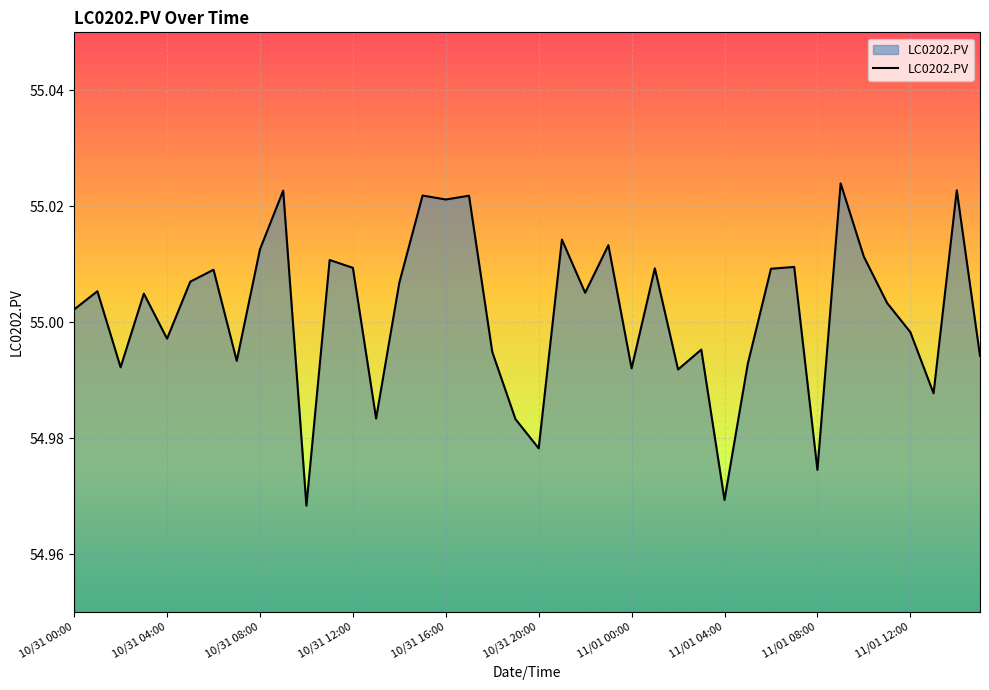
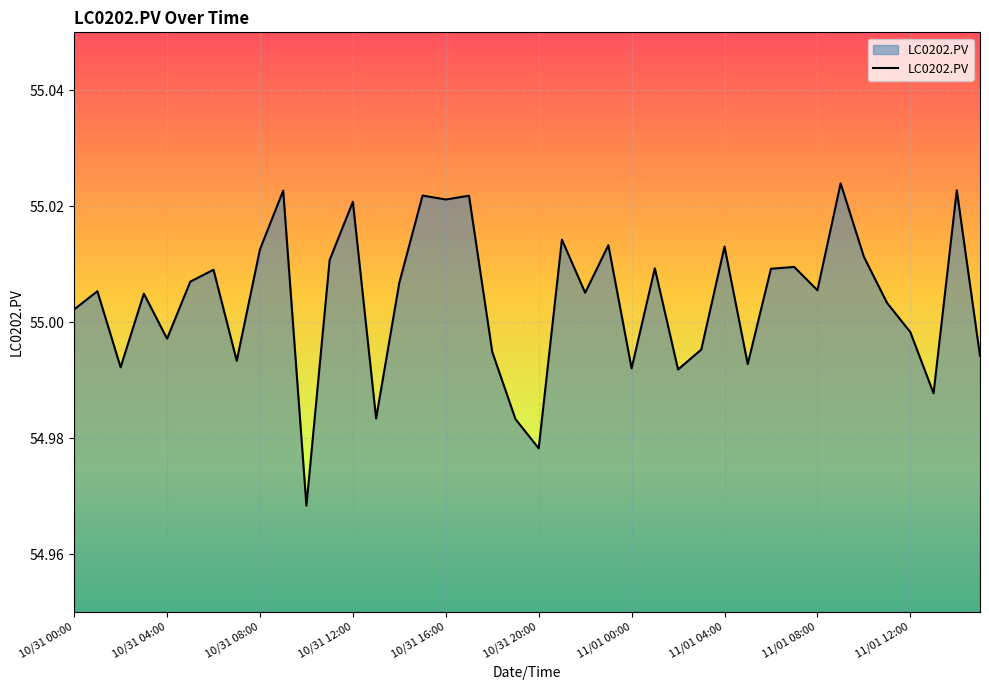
  {
    "10/31 00:00": 55.002,
    "10/31 04:00": 54.997,
    "10/31 08:00": 55.013,
-   "10/31 12:00": 55.009,
+   "10/31 12:00": 55.021,
    "10/31 16:00": 55.021,
    "10/31 20:00": 54.978,
    "11/01 00:00": 54.992,
-   "11/01 04:00": 54.969,
-   "11/01 08:00": 54.975,
+   "11/01 04:00": 55.013,
+   "11/01 08:00": 55.006,
    "11/01 12:00": 54.998
  }
